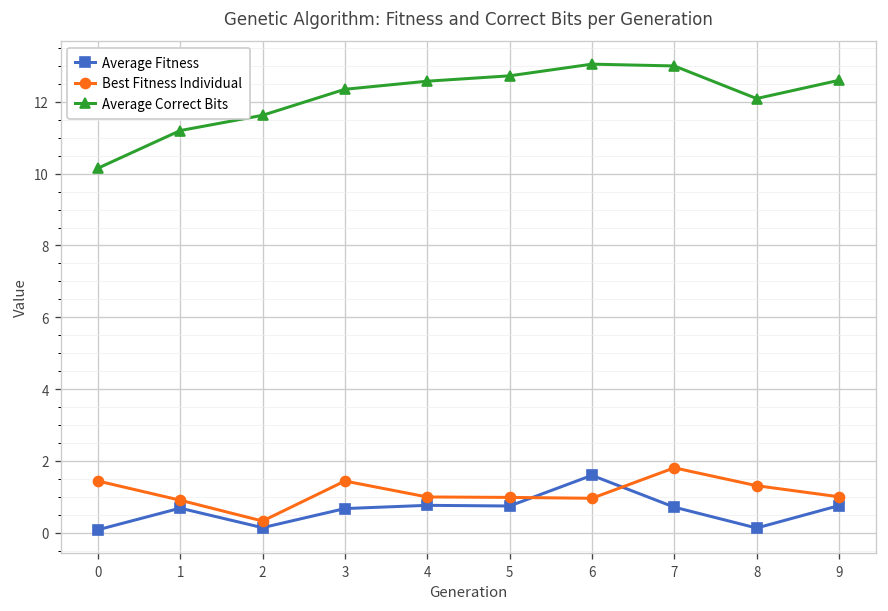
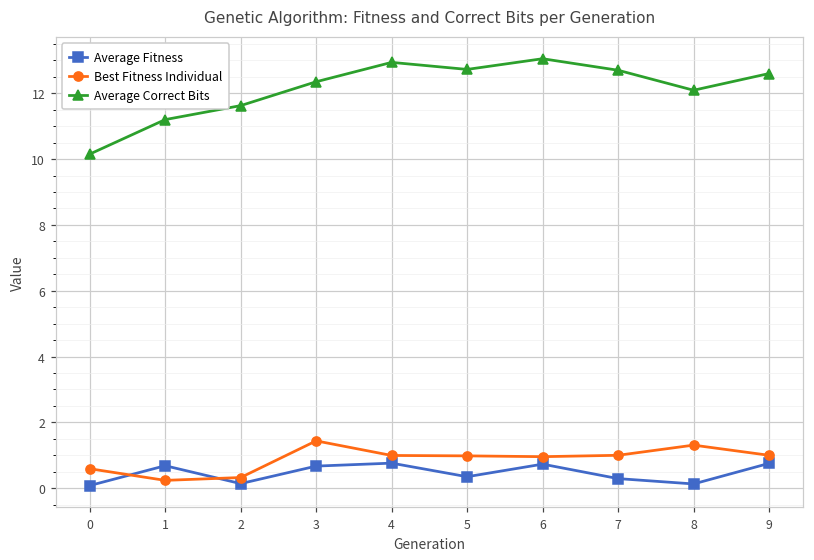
  {
    "Average Fitness": {
      "0": 0.1,
      "1": 0.7,
      "2": 0.1,
      "3": 0.7,
      "4": 0.8,
-     "5": 0.7,
-     "6": 1.6,
-     "7": 0.7,
+     "5": 0.3,
+     "6": 0.7,
+     "7": 0.3,
      "8": 0.1,
      "9": 0.8
    },
    "Best Fitness Individual": {
-     "0": 1.4,
-     "1": 0.9,
+     "0": 0.6,
+     "1": 0.2,
      "2": 0.3,
      "3": 1.4,
      "4": 1.0,
      "5": 1.0,
      "6": 1.0,
-     "7": 1.8,
+     "7": 1.0,
      "8": 1.3,
      "9": 1.0
    },
    "Average Correct Bits": {
      "0": 10.2,
      "1": 11.2,
      "2": 11.6,
      "3": 12.4,
-     "4": 12.6,
+     "4": 12.9,
      "5": 12.7,
      "6": 13.1,
-     "7": 13.0,
+     "7": 12.7,
      "8": 12.1,
      "9": 12.6
    }
  }
